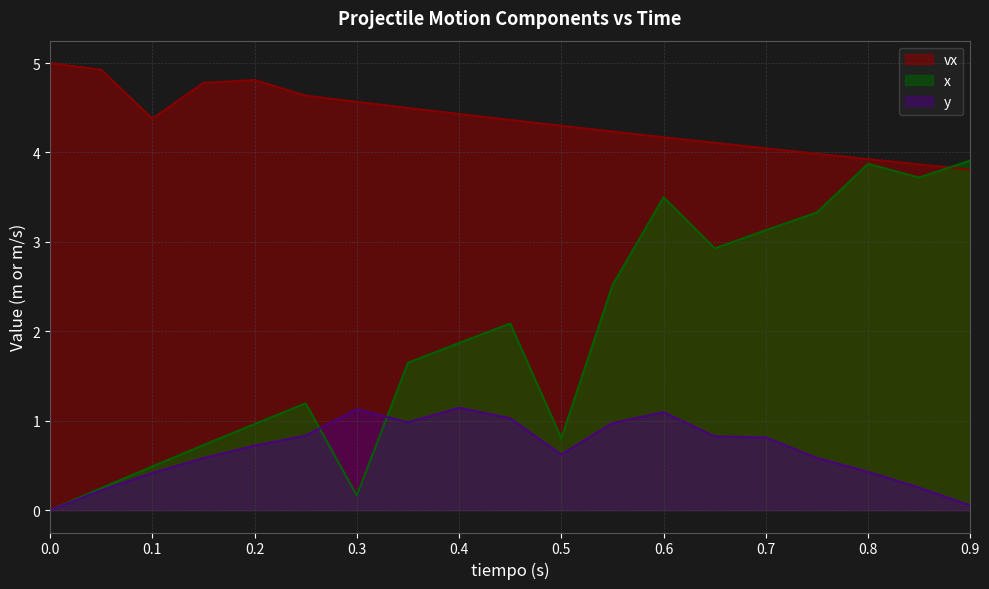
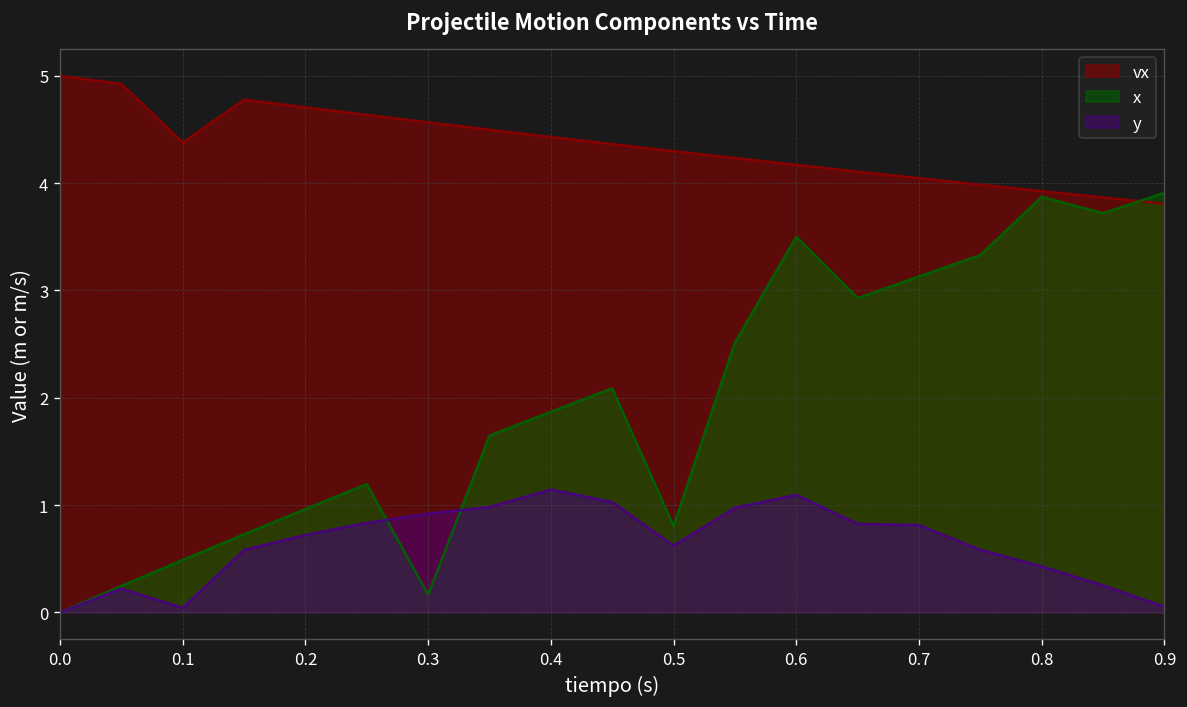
  {
    "vx": {
      "0.0": 5.0,
      "0.1": 4.4,
-     "0.2": 4.8,
+     "0.2": 4.7,
      "0.3": 4.6,
      "0.4": 4.4,
      "0.5": 4.3,
      "0.6": 4.2,
      "0.7": 4.0,
      "0.8": 3.9,
      "0.9": 3.8
    },
    "x": {
      "0.1": 0.5,
      "0.2": 1.0,
      "0.3": 0.2,
      "0.4": 1.9,
      "0.5": 0.8,
      "0.6": 3.5,
      "0.7": 3.1,
      "0.8": 3.9,
      "0.9": 3.9
    },
    "y": {
-     "0.1": 0.4,
+     "0.1": 0.0,
      "0.2": 0.7,
-     "0.3": 1.1,
+     "0.3": 0.9,
      "0.4": 1.1,
      "0.5": 0.6,
      "0.6": 1.1,
      "0.7": 0.8,
      "0.8": 0.4,
      "0.9": 0.1
    }
  }
